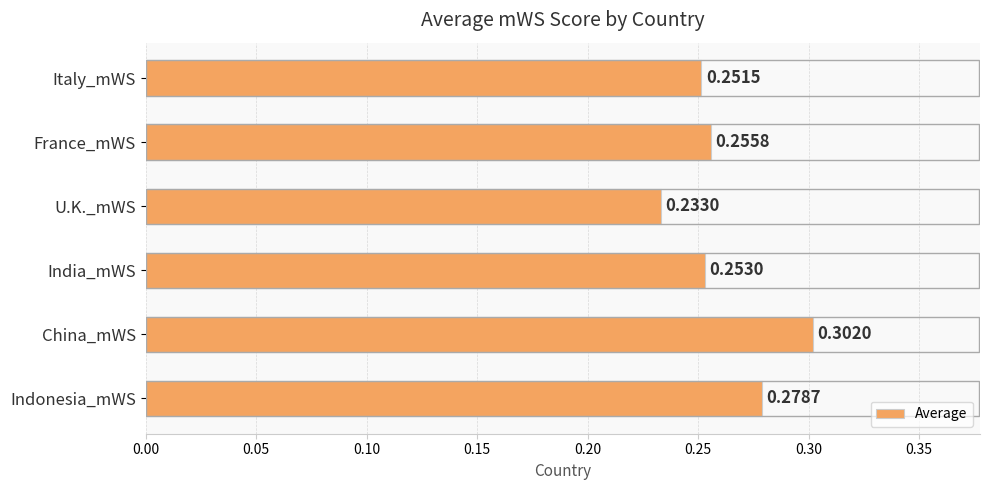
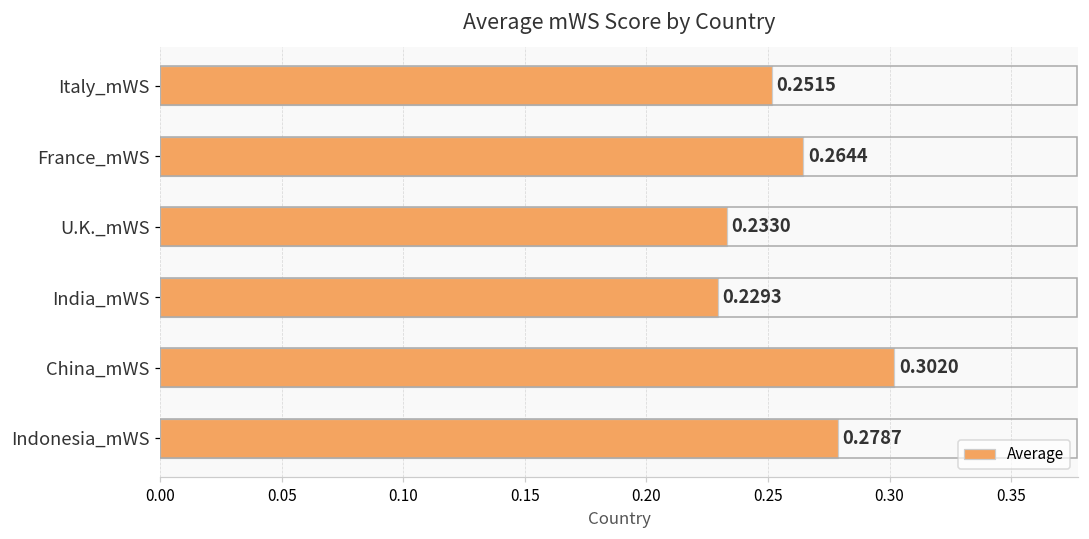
  {
    "Italy_mWS": 0.2515,
-   "France_mWS": 0.2558,
+   "France_mWS": 0.2644,
    "U.K._mWS": 0.2330,
-   "India_mWS": 0.2530,
+   "India_mWS": 0.2293,
    "China_mWS": 0.3020,
    "Indonesia_mWS": 0.2787
  }
